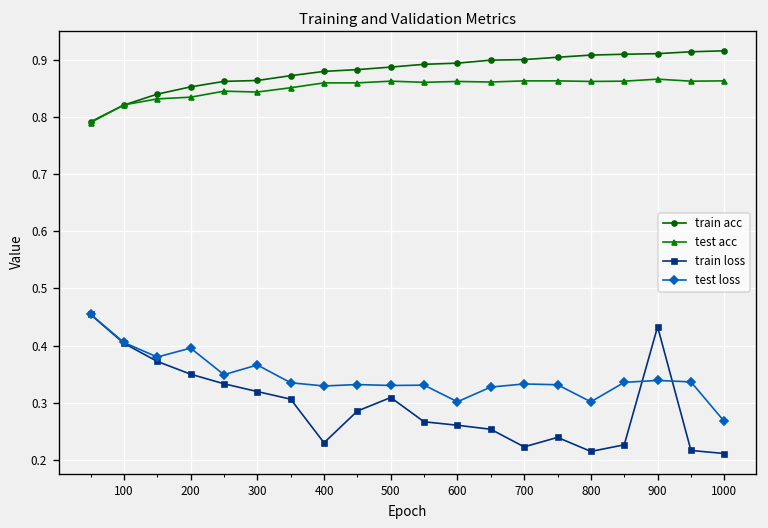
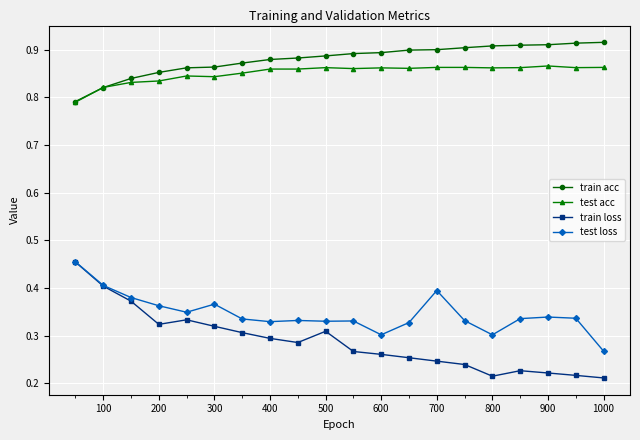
  {
    "train loss": {
-     "200": 0.35,
+     "200": 0.32,
      "300": 0.32,
-     "400": 0.23,
+     "400": 0.29,
      "500": 0.31,
      "600": 0.26,
-     "700": 0.22,
+     "700": 0.25,
      "800": 0.21,
-     "900": 0.43,
+     "900": 0.22,
      "1000": 0.21
    },
    "test loss": {
-     "200": 0.40,
+     "200": 0.36,
      "300": 0.37,
      "400": 0.33,
      "500": 0.33,
      "600": 0.30,
-     "700": 0.33,
+     "700": 0.39,
      "800": 0.30,
      "900": 0.34,
      "1000": 0.27
    }
  }
